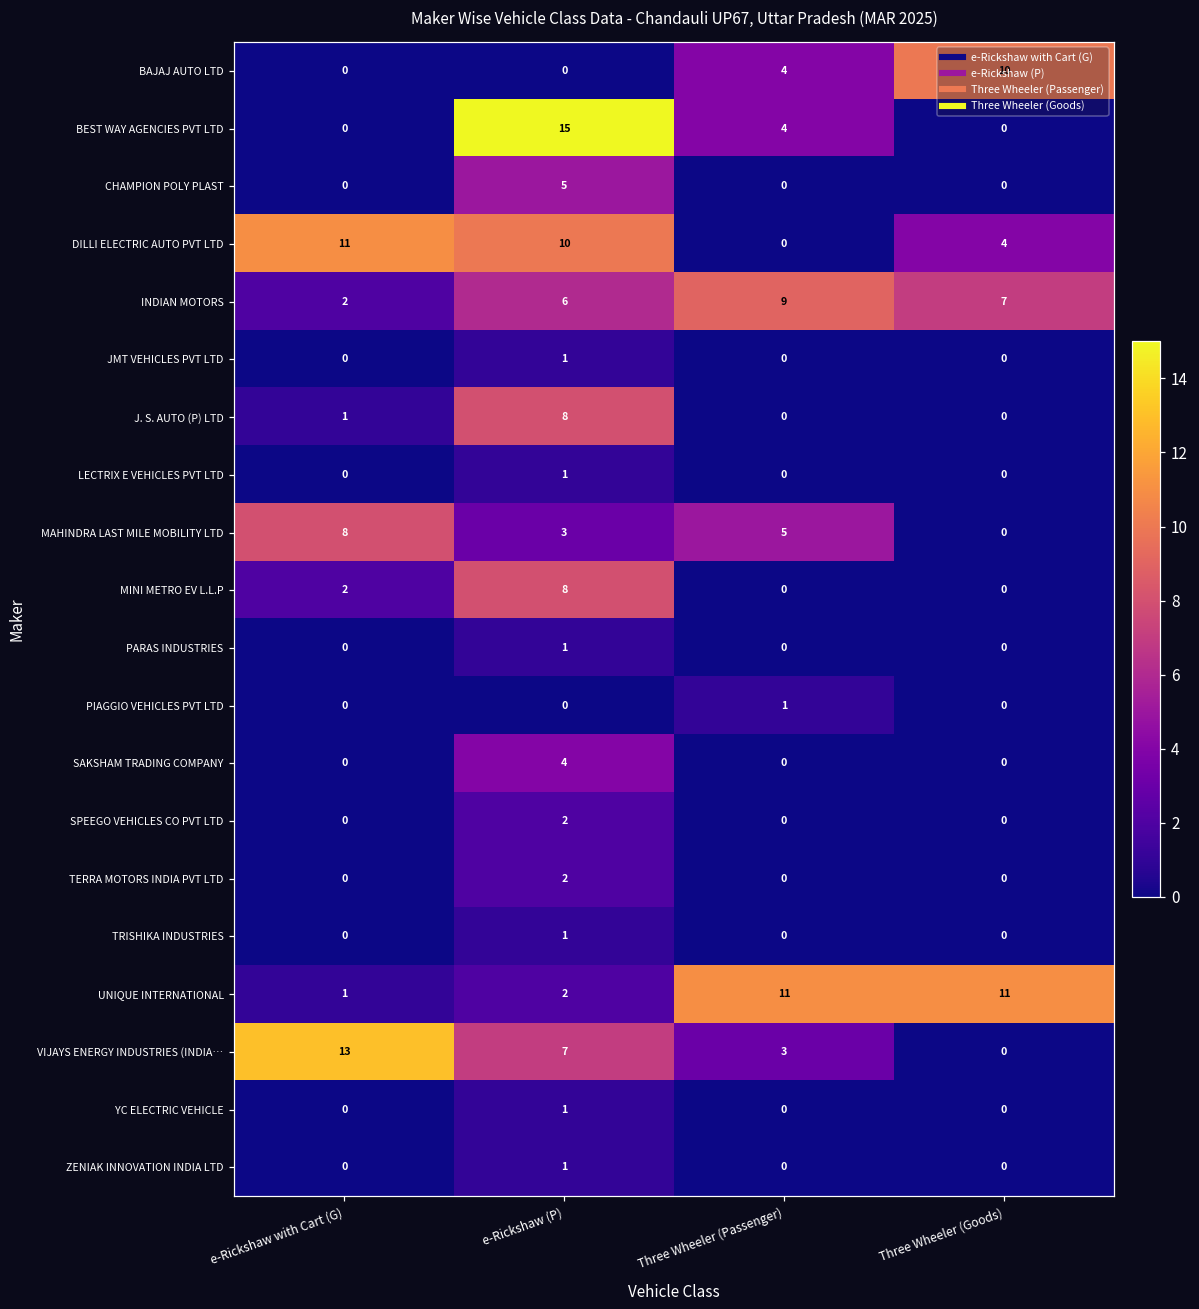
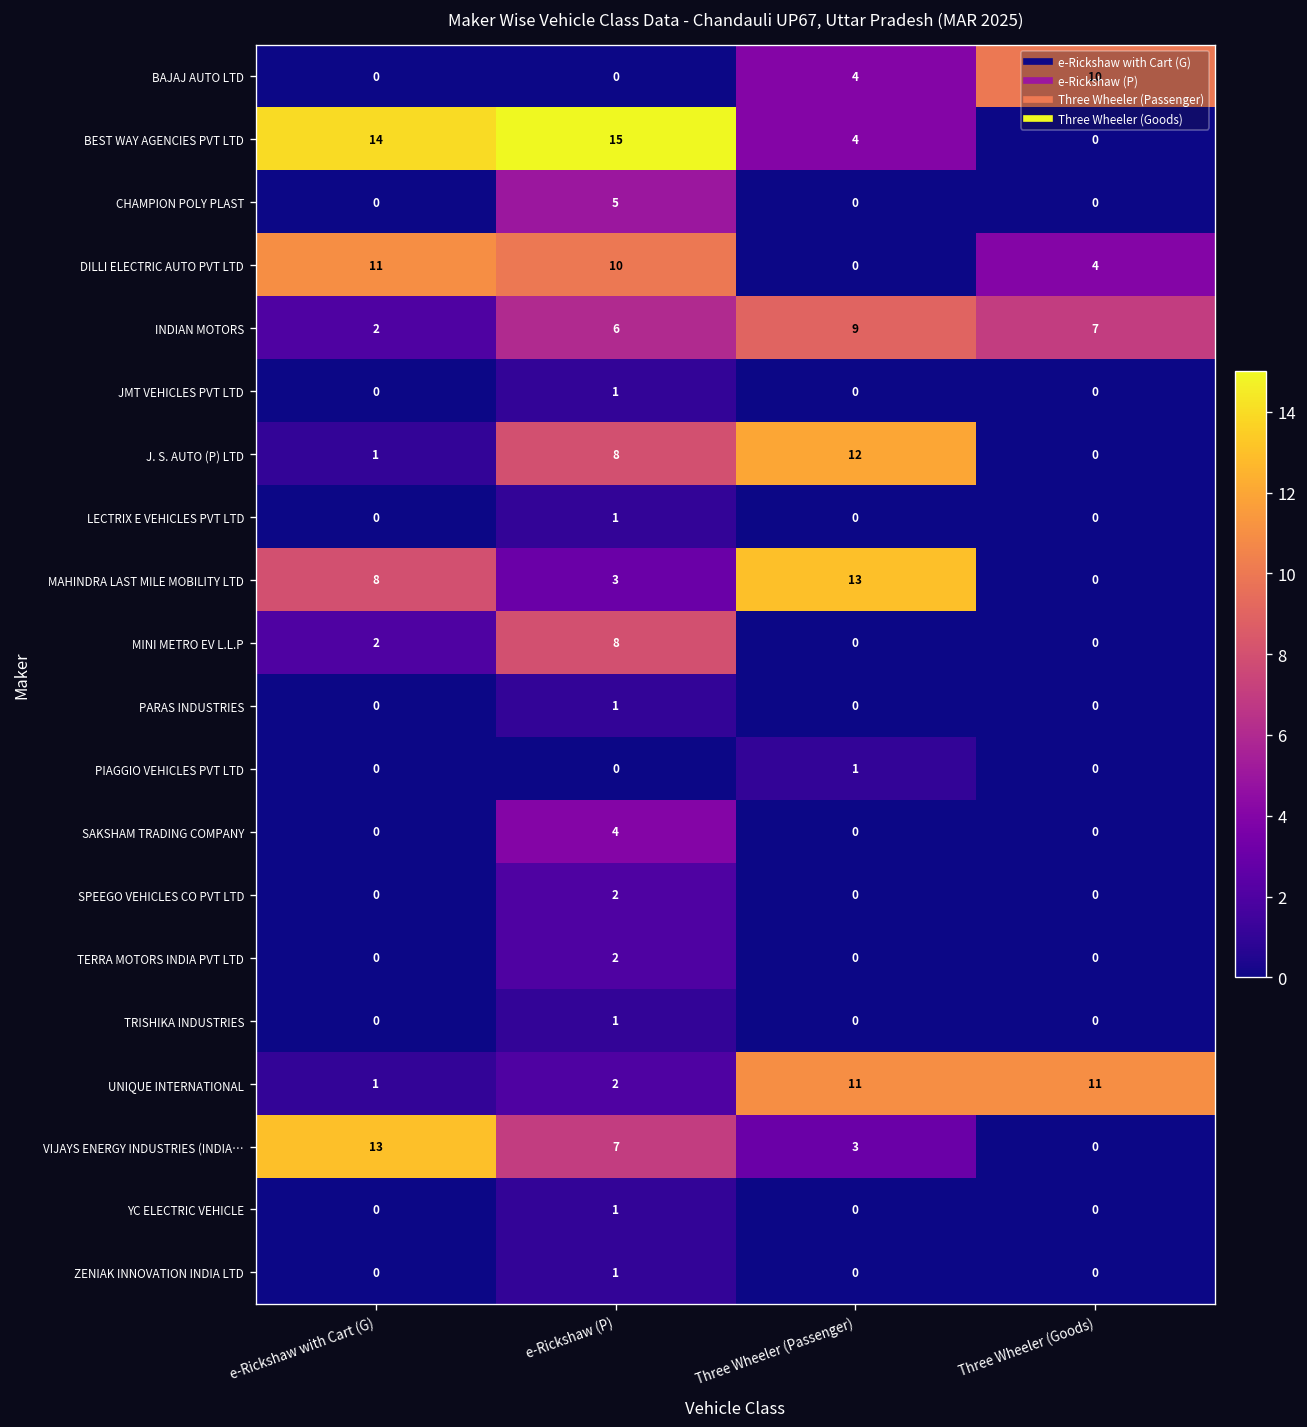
  {
    "BAJAJ AUTO LTD": {
      "e-Rickshaw with Cart (G)": 0,
      "e-Rickshaw (P)": 0,
      "Three Wheeler (Passenger)": 4
    },
    "BEST WAY AGENCIES PVT LTD": {
-     "e-Rickshaw with Cart (G)": 0,
+     "e-Rickshaw with Cart (G)": 14,
      "e-Rickshaw (P)": 15,
      "Three Wheeler (Passenger)": 4,
      "Three Wheeler (Goods)": 0
    },
    "CHAMPION POLY PLAST": {
      "e-Rickshaw with Cart (G)": 0,
      "e-Rickshaw (P)": 5,
      "Three Wheeler (Passenger)": 0,
      "Three Wheeler (Goods)": 0
    },
    "DILLI ELECTRIC AUTO PVT LTD": {
      "e-Rickshaw with Cart (G)": 11,
      "e-Rickshaw (P)": 10,
      "Three Wheeler (Passenger)": 0,
      "Three Wheeler (Goods)": 4
    },
    "INDIAN MOTORS": {
      "e-Rickshaw with Cart (G)": 2,
      "e-Rickshaw (P)": 6,
      "Three Wheeler (Passenger)": 9,
      "Three Wheeler (Goods)": 7
    },
    "JMT VEHICLES PVT LTD": {
      "e-Rickshaw with Cart (G)": 0,
      "e-Rickshaw (P)": 1,
      "Three Wheeler (Passenger)": 0,
      "Three Wheeler (Goods)": 0
    },
    "J. S. AUTO (P) LTD": {
      "e-Rickshaw with Cart (G)": 1,
      "e-Rickshaw (P)": 8,
-     "Three Wheeler (Passenger)": 0,
+     "Three Wheeler (Passenger)": 12,
      "Three Wheeler (Goods)": 0
    },
    "LECTRIX E VEHICLES PVT LTD": {
      "e-Rickshaw with Cart (G)": 0,
      "e-Rickshaw (P)": 1,
      "Three Wheeler (Passenger)": 0,
      "Three Wheeler (Goods)": 0
    },
    "MAHINDRA LAST MILE MOBILITY LTD": {
      "e-Rickshaw with Cart (G)": 8,
      "e-Rickshaw (P)": 3,
-     "Three Wheeler (Passenger)": 5,
+     "Three Wheeler (Passenger)": 13,
      "Three Wheeler (Goods)": 0
    },
    "MINI METRO EV L.L.P": {
      "e-Rickshaw with Cart (G)": 2,
      "e-Rickshaw (P)": 8,
      "Three Wheeler (Passenger)": 0,
      "Three Wheeler (Goods)": 0
    },
    "PARAS INDUSTRIES": {
      "e-Rickshaw with Cart (G)": 0,
      "e-Rickshaw (P)": 1,
      "Three Wheeler (Passenger)": 0,
      "Three Wheeler (Goods)": 0
    },
    "PIAGGIO VEHICLES PVT LTD": {
      "e-Rickshaw with Cart (G)": 0,
      "e-Rickshaw (P)": 0,
      "Three Wheeler (Passenger)": 1,
      "Three Wheeler (Goods)": 0
    },
    "SAKSHAM TRADING COMPANY": {
      "e-Rickshaw with Cart (G)": 0,
      "e-Rickshaw (P)": 4,
      "Three Wheeler (Passenger)": 0,
      "Three Wheeler (Goods)": 0
    },
    "SPEEGO VEHICLES CO PVT LTD": {
      "e-Rickshaw with Cart (G)": 0,
      "e-Rickshaw (P)": 2,
      "Three Wheeler (Passenger)": 0,
      "Three Wheeler (Goods)": 0
    },
    "TERRA MOTORS INDIA PVT LTD": {
      "e-Rickshaw with Cart (G)": 0,
      "e-Rickshaw (P)": 2,
      "Three Wheeler (Passenger)": 0,
      "Three Wheeler (Goods)": 0
    },
    "TRISHIKA INDUSTRIES": {
      "e-Rickshaw with Cart (G)": 0,
      "e-Rickshaw (P)": 1,
      "Three Wheeler (Passenger)": 0,
      "Three Wheeler (Goods)": 0
    },
    "UNIQUE INTERNATIONAL": {
      "e-Rickshaw with Cart (G)": 1,
      "e-Rickshaw (P)": 2,
      "Three Wheeler (Passenger)": 11,
      "Three Wheeler (Goods)": 11
    },
    "VIJAYS ENERGY INDUSTRIES (INDIA…": {
      "e-Rickshaw with Cart (G)": 13,
      "e-Rickshaw (P)": 7,
      "Three Wheeler (Passenger)": 3,
      "Three Wheeler (Goods)": 0
    },
    "YC ELECTRIC VEHICLE": {
      "e-Rickshaw with Cart (G)": 0,
      "e-Rickshaw (P)": 1,
      "Three Wheeler (Passenger)": 0,
      "Three Wheeler (Goods)": 0
    },
    "ZENIAK INNOVATION INDIA LTD": {
      "e-Rickshaw with Cart (G)": 0,
      "e-Rickshaw (P)": 1,
      "Three Wheeler (Passenger)": 0,
      "Three Wheeler (Goods)": 0
    }
  }
